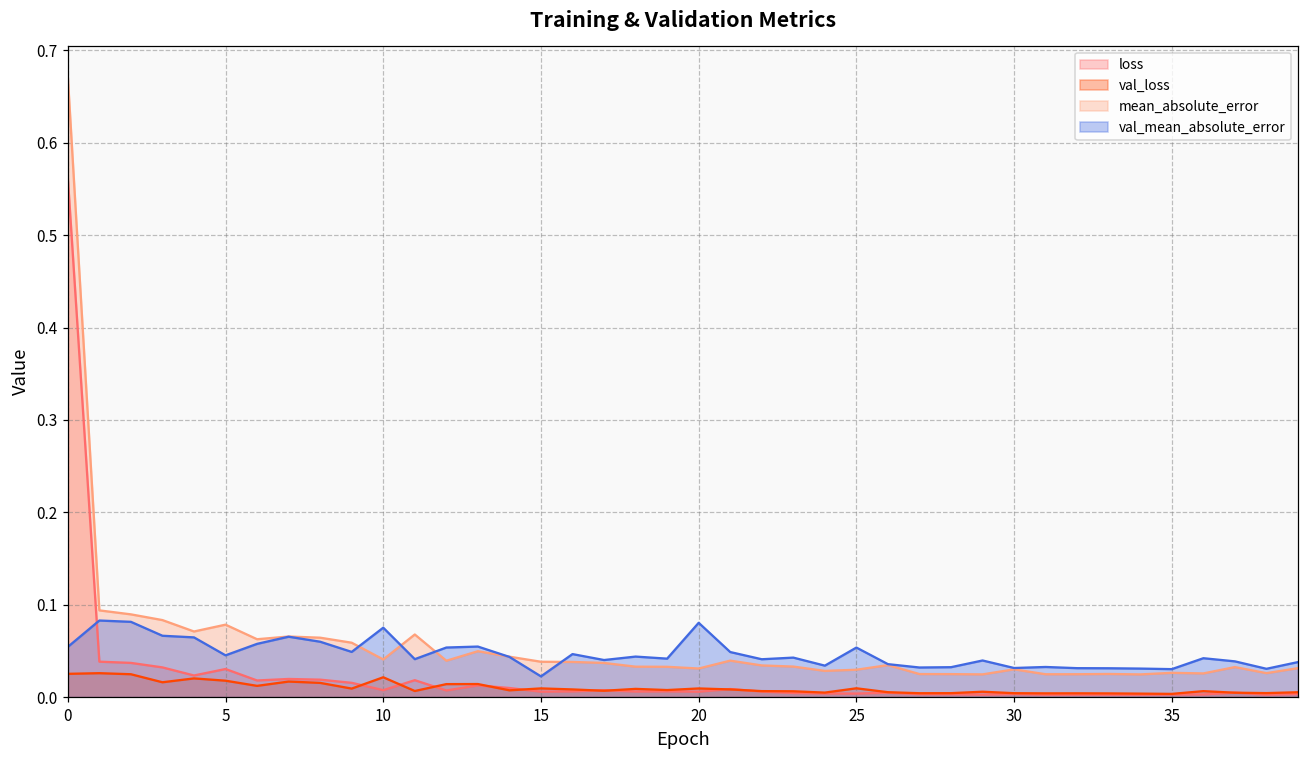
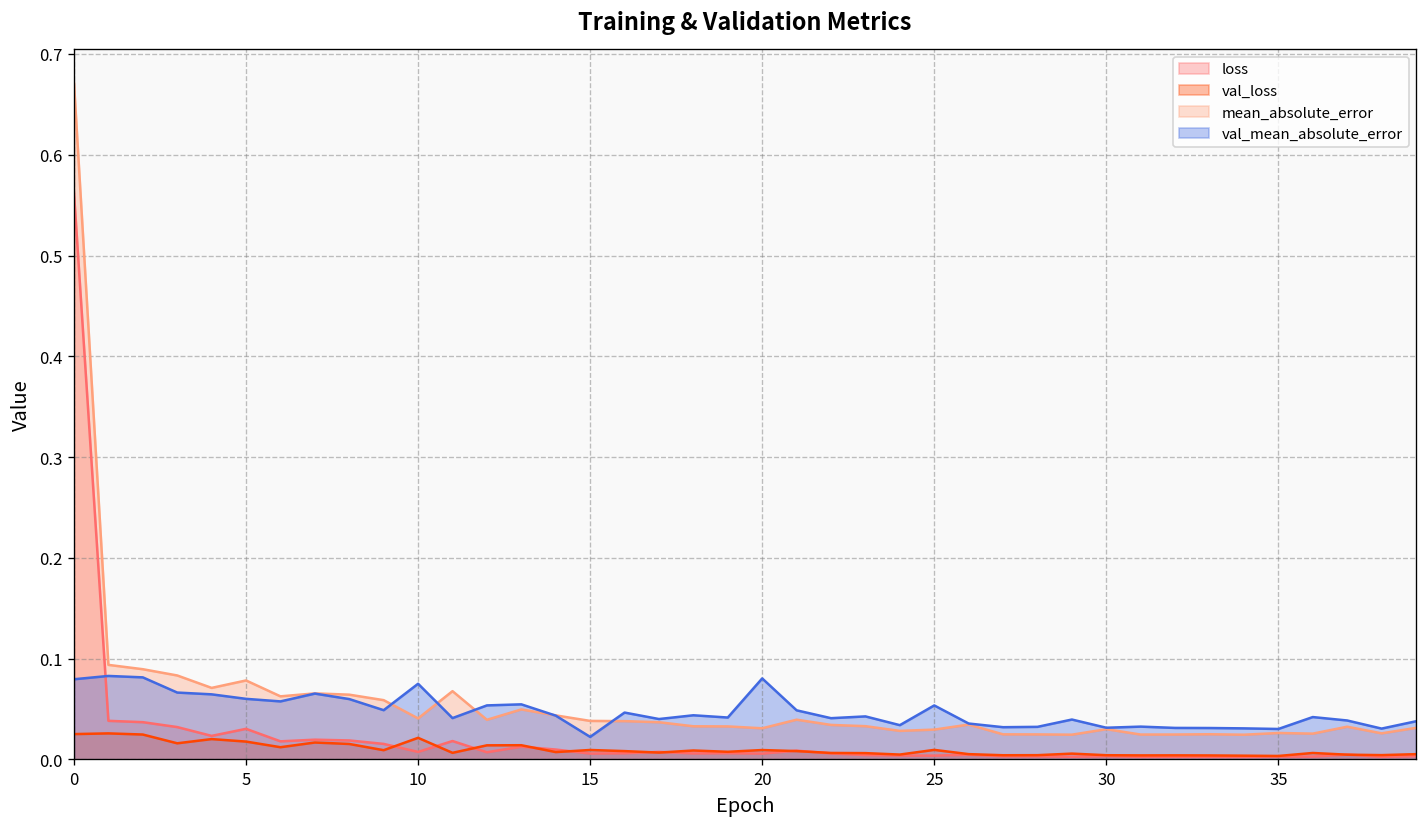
  {
    "val_mean_absolute_error": {
-     "0": 0.05,
-     "5": 0.05,
+     "0": 0.08,
+     "5": 0.06,
      "10": 0.08,
      "15": 0.02,
      "20": 0.08,
      "25": 0.05,
      "35": 0.03
    }
  }
